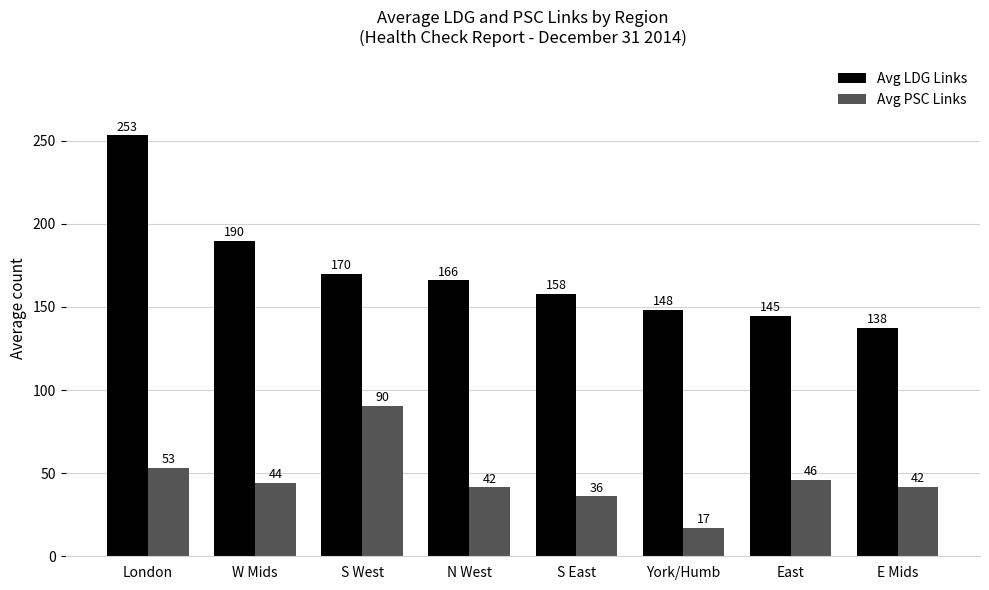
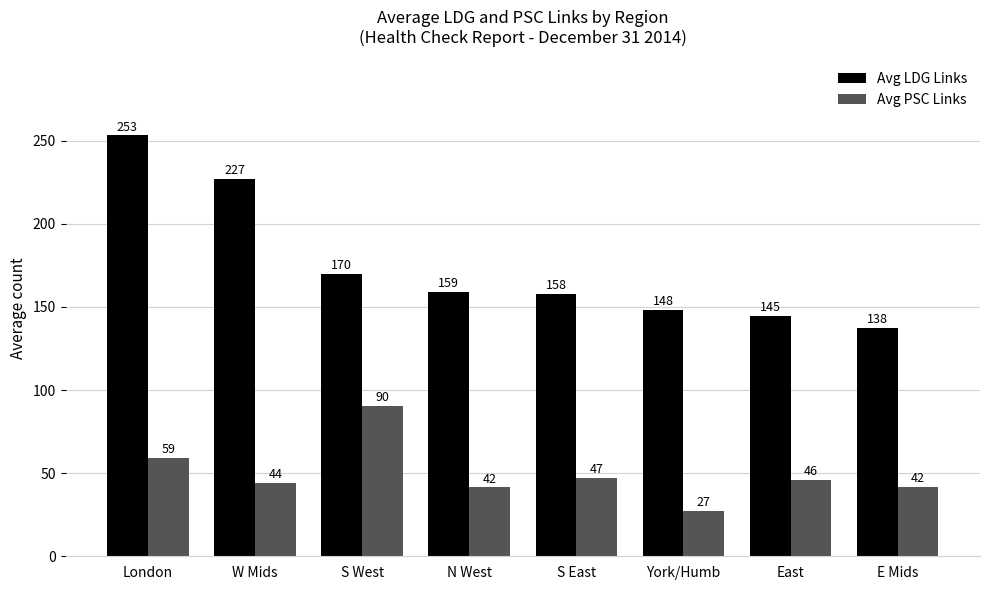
  {
    "Avg LDG Links": {
      "London": 253,
-     "W Mids": 190,
+     "W Mids": 227,
      "S West": 170,
-     "N West": 166,
+     "N West": 159,
      "S East": 158,
      "York/Humb": 148,
      "East": 145,
      "E Mids": 138
    },
    "Avg PSC Links": {
-     "London": 53,
+     "London": 59,
      "W Mids": 44,
      "S West": 90,
      "N West": 42,
-     "S East": 36,
-     "York/Humb": 17,
+     "S East": 47,
+     "York/Humb": 27,
      "East": 46,
      "E Mids": 42
    }
  }
